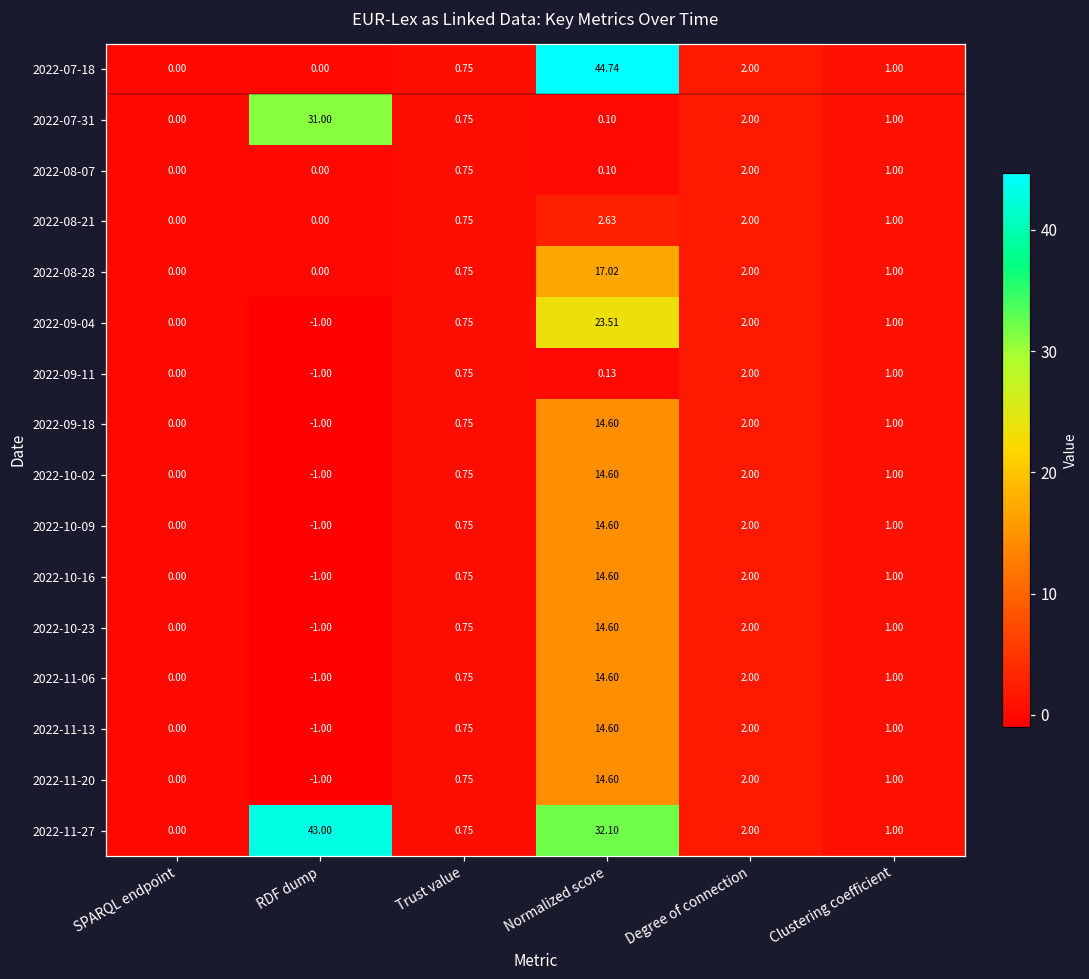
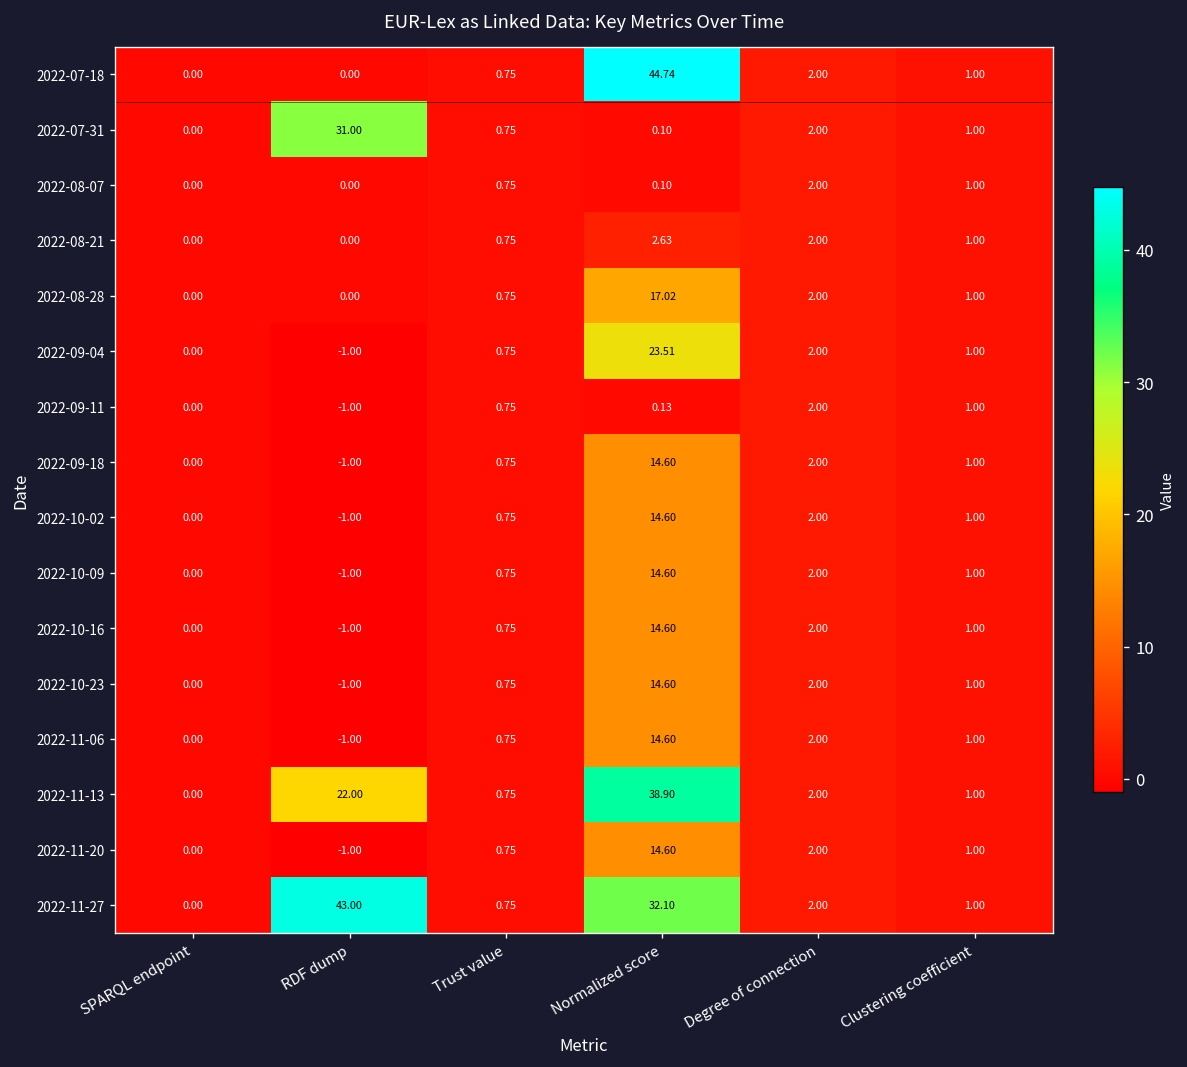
  {
    "2022-07-18": {
      "SPARQL endpoint": 0.00,
      "RDF dump": 0.00,
      "Trust value": 0.75,
      "Normalized score": 44.74,
      "Degree of connection": 2.00,
      "Clustering coefficient": 1.00
    },
    "2022-07-31": {
      "SPARQL endpoint": 0.00,
      "RDF dump": 31.00,
      "Trust value": 0.75,
      "Normalized score": 0.10,
      "Degree of connection": 2.00,
      "Clustering coefficient": 1.00
    },
    "2022-08-07": {
      "SPARQL endpoint": 0.00,
      "RDF dump": 0.00,
      "Trust value": 0.75,
      "Normalized score": 0.10,
      "Degree of connection": 2.00,
      "Clustering coefficient": 1.00
    },
    "2022-08-21": {
      "SPARQL endpoint": 0.00,
      "RDF dump": 0.00,
      "Trust value": 0.75,
      "Normalized score": 2.63,
      "Degree of connection": 2.00,
      "Clustering coefficient": 1.00
    },
    "2022-08-28": {
      "SPARQL endpoint": 0.00,
      "RDF dump": 0.00,
      "Trust value": 0.75,
      "Normalized score": 17.02,
      "Degree of connection": 2.00,
      "Clustering coefficient": 1.00
    },
    "2022-09-04": {
      "SPARQL endpoint": 0.00,
      "RDF dump": -1.00,
      "Trust value": 0.75,
      "Normalized score": 23.51,
      "Degree of connection": 2.00,
      "Clustering coefficient": 1.00
    },
    "2022-09-11": {
      "SPARQL endpoint": 0.00,
      "RDF dump": -1.00,
      "Trust value": 0.75,
      "Normalized score": 0.13,
      "Degree of connection": 2.00,
      "Clustering coefficient": 1.00
    },
    "2022-09-18": {
      "SPARQL endpoint": 0.00,
      "RDF dump": -1.00,
      "Trust value": 0.75,
      "Normalized score": 14.60,
      "Degree of connection": 2.00,
      "Clustering coefficient": 1.00
    },
    "2022-10-02": {
      "SPARQL endpoint": 0.00,
      "RDF dump": -1.00,
      "Trust value": 0.75,
      "Normalized score": 14.60,
      "Degree of connection": 2.00,
      "Clustering coefficient": 1.00
    },
    "2022-10-09": {
      "SPARQL endpoint": 0.00,
      "RDF dump": -1.00,
      "Trust value": 0.75,
      "Normalized score": 14.60,
      "Degree of connection": 2.00,
      "Clustering coefficient": 1.00
    },
    "2022-10-16": {
      "SPARQL endpoint": 0.00,
      "RDF dump": -1.00,
      "Trust value": 0.75,
      "Normalized score": 14.60,
      "Degree of connection": 2.00,
      "Clustering coefficient": 1.00
    },
    "2022-10-23": {
      "SPARQL endpoint": 0.00,
      "RDF dump": -1.00,
      "Trust value": 0.75,
      "Normalized score": 14.60,
      "Degree of connection": 2.00,
      "Clustering coefficient": 1.00
    },
    "2022-11-06": {
      "SPARQL endpoint": 0.00,
      "RDF dump": -1.00,
      "Trust value": 0.75,
      "Normalized score": 14.60,
      "Degree of connection": 2.00,
      "Clustering coefficient": 1.00
    },
    "2022-11-13": {
      "SPARQL endpoint": 0.00,
-     "RDF dump": -1.00,
+     "RDF dump": 22.00,
      "Trust value": 0.75,
-     "Normalized score": 14.60,
+     "Normalized score": 38.90,
      "Degree of connection": 2.00,
      "Clustering coefficient": 1.00
    },
    "2022-11-20": {
      "SPARQL endpoint": 0.00,
      "RDF dump": -1.00,
      "Trust value": 0.75,
      "Normalized score": 14.60,
      "Degree of connection": 2.00,
      "Clustering coefficient": 1.00
    },
    "2022-11-27": {
      "SPARQL endpoint": 0.00,
      "RDF dump": 43.00,
      "Trust value": 0.75,
      "Normalized score": 32.10,
      "Degree of connection": 2.00,
      "Clustering coefficient": 1.00
    }
  }
